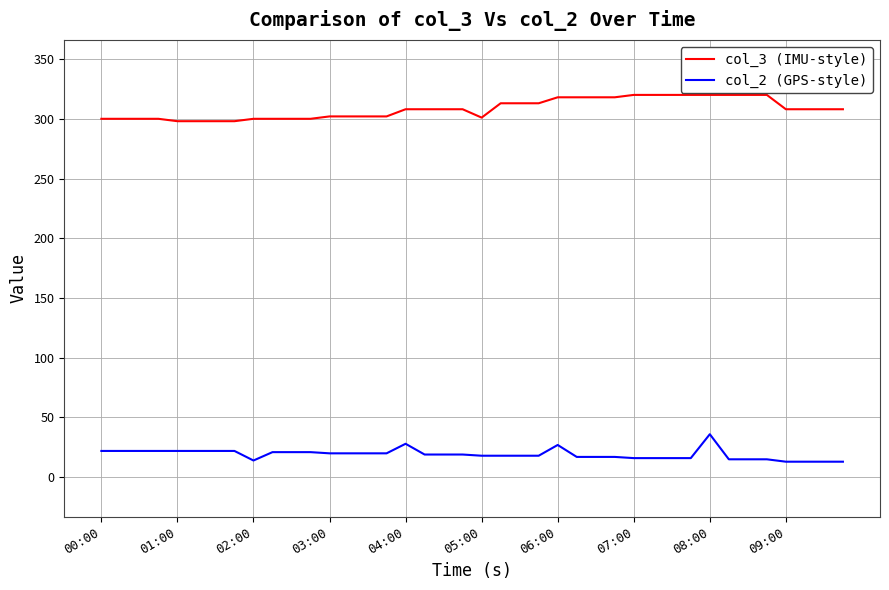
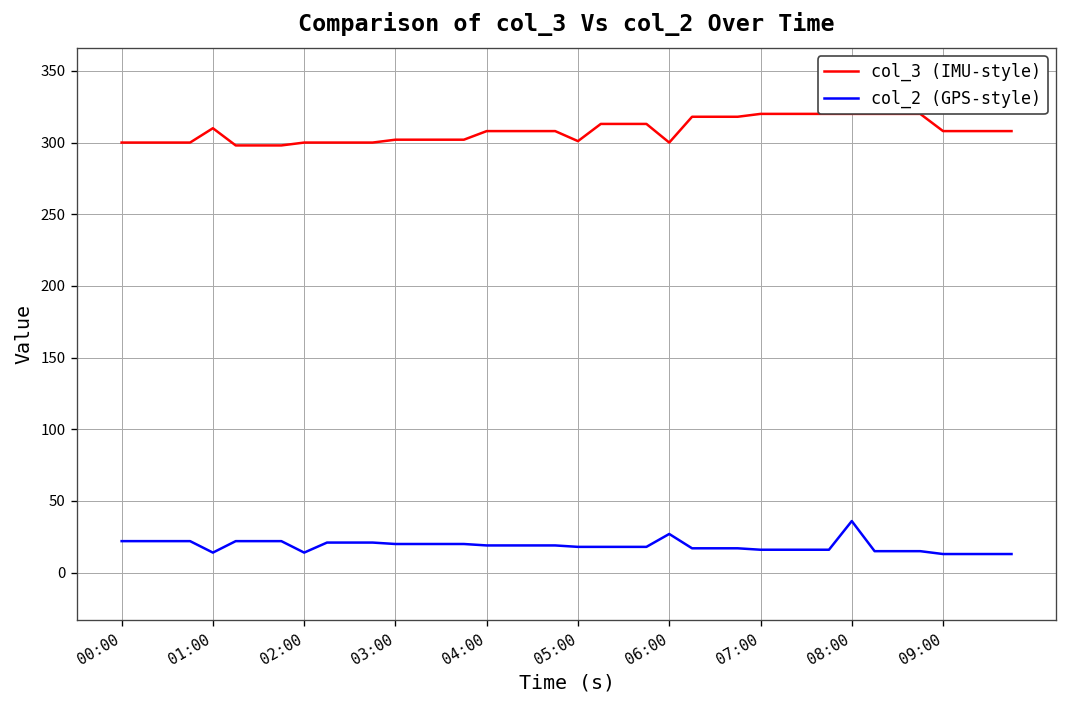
  {
    "col_3 (IMU-style)": {
      "00:00": 300,
-     "01:00": 298,
+     "01:00": 310,
      "02:00": 300,
      "03:00": 302,
      "04:00": 308,
      "05:00": 301,
-     "06:00": 318,
+     "06:00": 300,
      "07:00": 320,
      "08:00": 320,
      "09:00": 308
    },
    "col_2 (GPS-style)": {
      "00:00": 22,
-     "01:00": 22,
+     "01:00": 14,
      "02:00": 14,
      "03:00": 20,
-     "04:00": 28,
+     "04:00": 19,
      "05:00": 18,
      "06:00": 27,
      "07:00": 16,
      "08:00": 36,
      "09:00": 13
    }
  }
